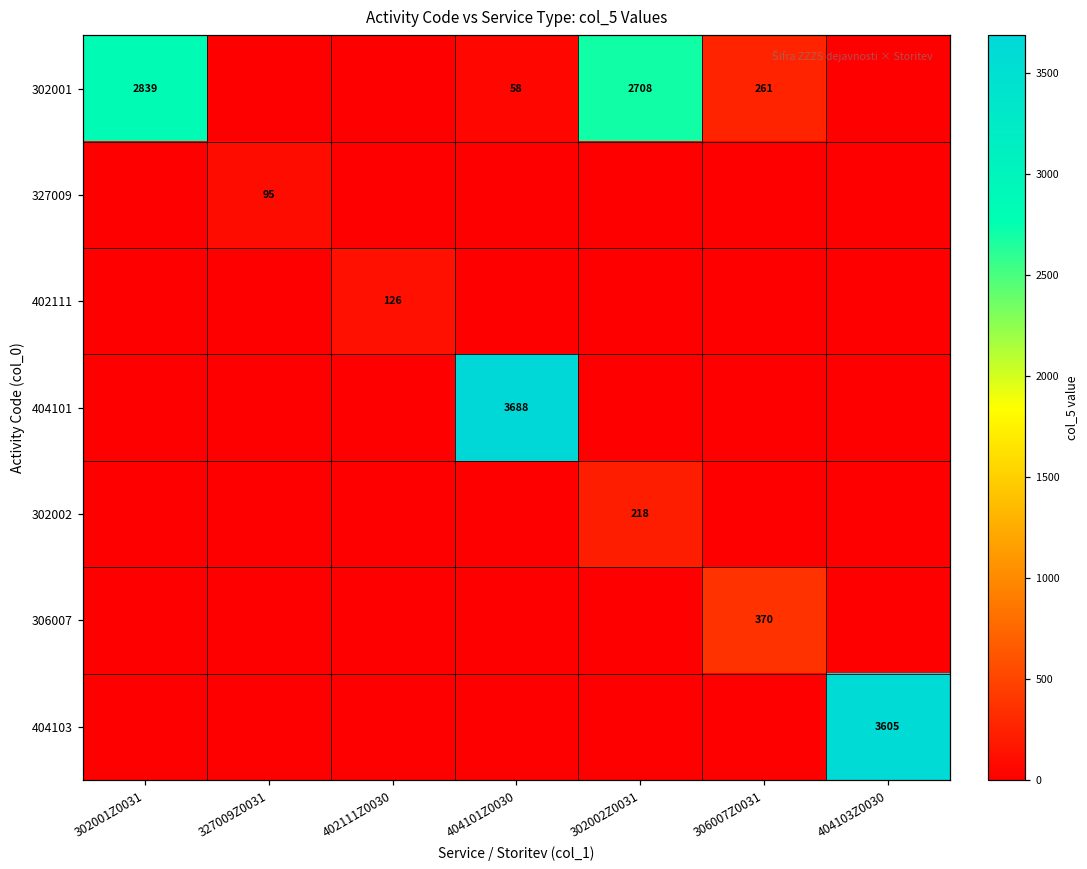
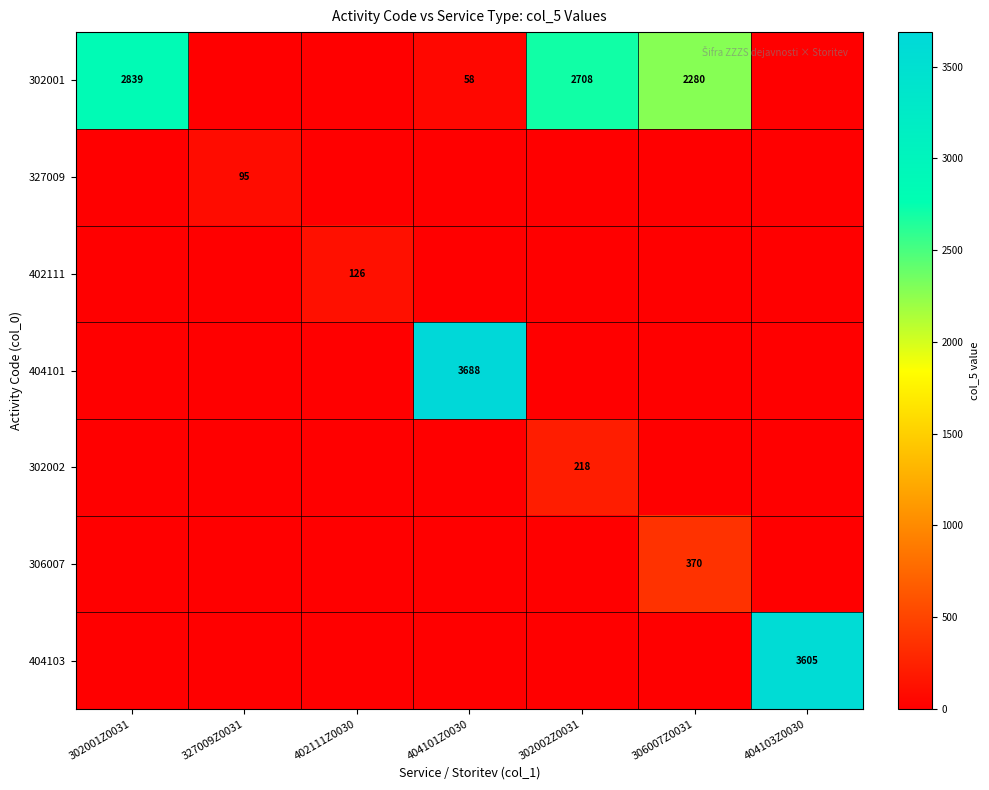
  {
    "302001": {
      "302001Z0031": 2839,
      "404101Z0030": 58,
      "302002Z0031": 2708,
-     "306007Z0031": 261
+     "306007Z0031": 2280
    },
    "327009": {
      "327009Z0031": 95
    },
    "402111": {
      "402111Z0030": 126
    },
    "404101": {
      "404101Z0030": 3688
    },
    "302002": {
      "302002Z0031": 218
    },
    "306007": {
      "306007Z0031": 370
    },
    "404103": {
      "404103Z0030": 3605
    }
  }
